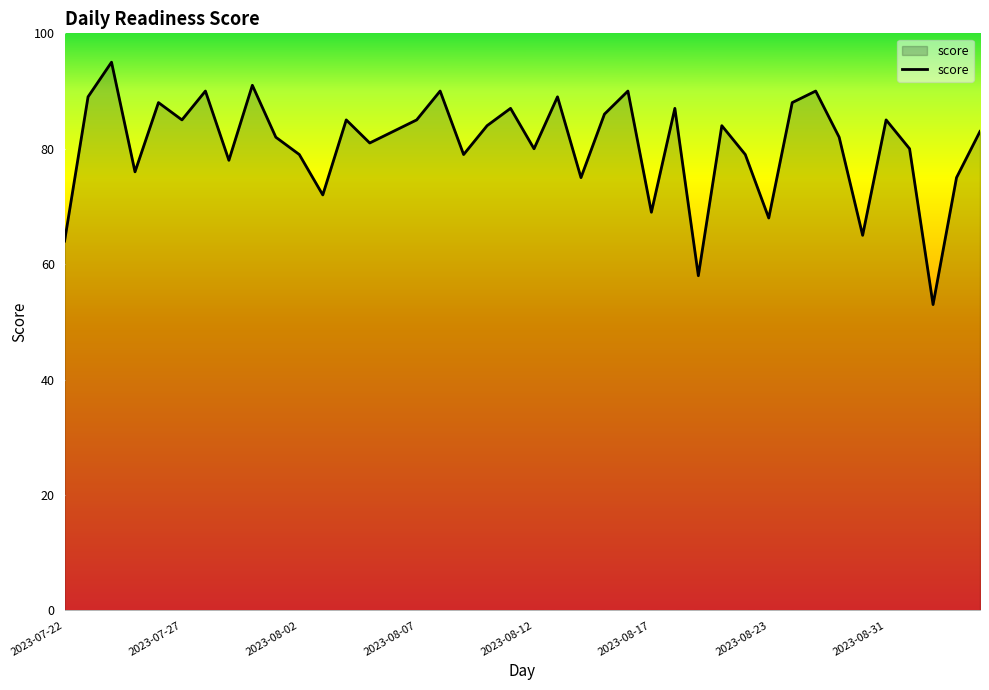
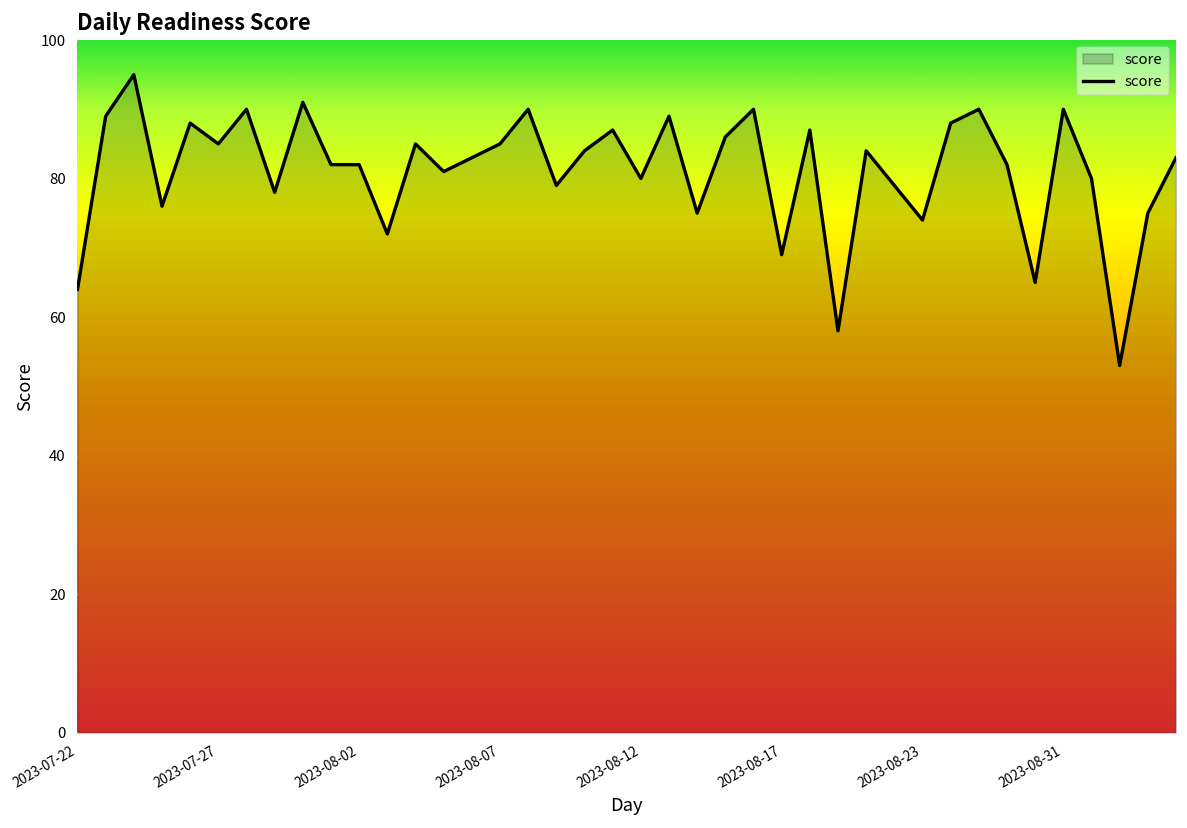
  {
    "2023-07-22": 64,
    "2023-07-27": 85,
-   "2023-08-02": 79,
+   "2023-08-02": 82,
    "2023-08-07": 85,
    "2023-08-12": 80,
    "2023-08-17": 69,
-   "2023-08-23": 68,
-   "2023-08-31": 85
+   "2023-08-23": 74,
+   "2023-08-31": 90
  }
